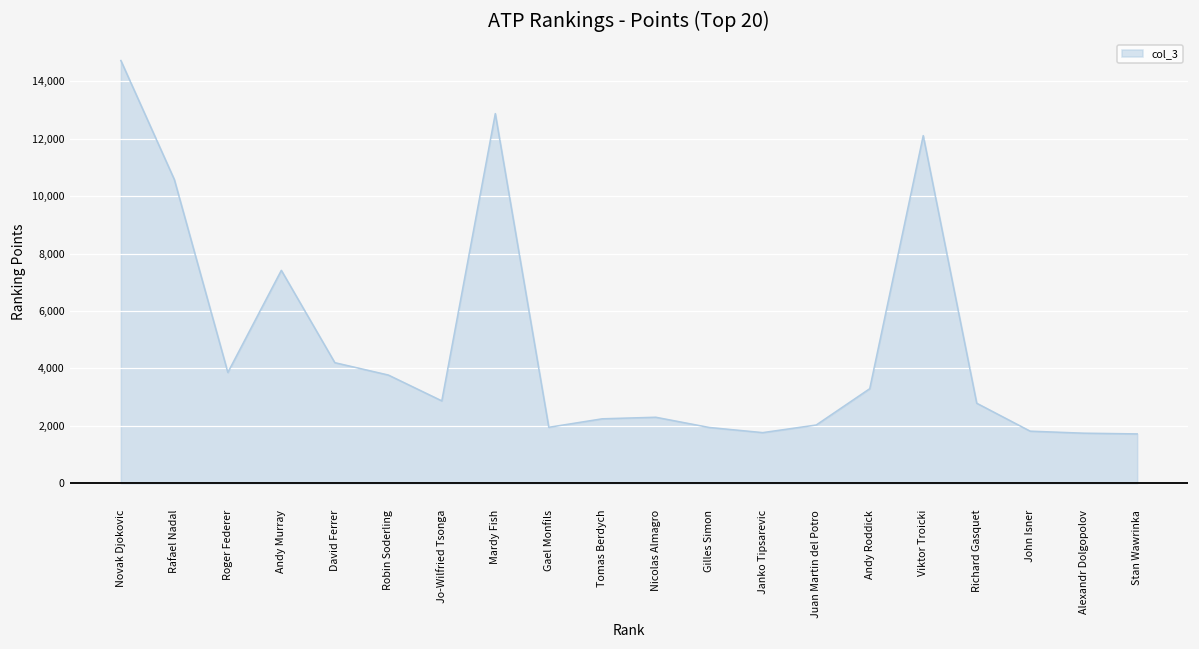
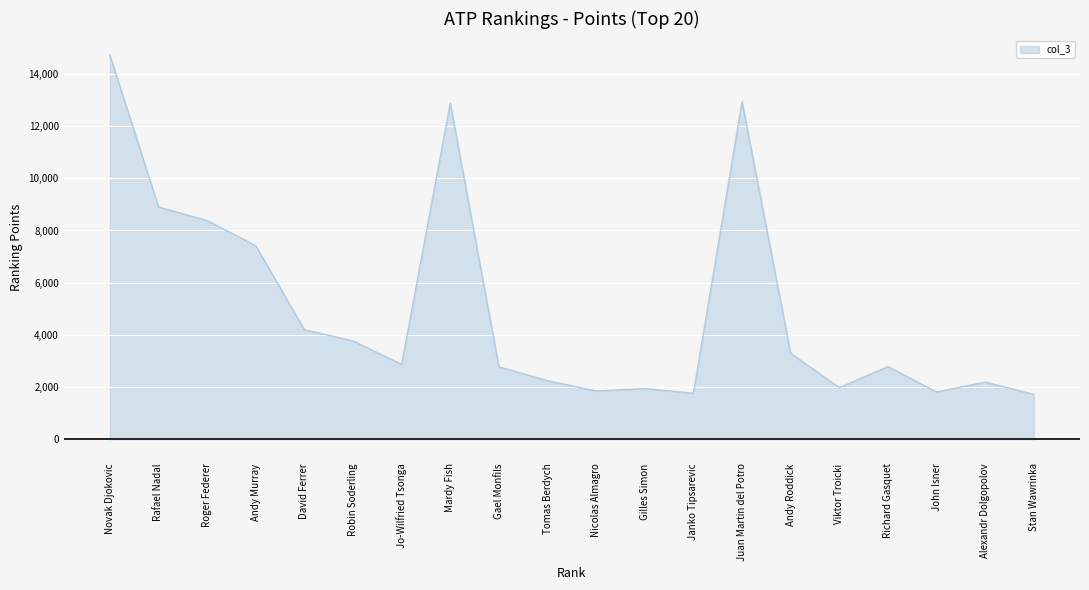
  {
    "Novak Djokovic": "14,700",
-   "Rafael Nadal": "10,600",
-   "Roger Federer": "3,900",
+   "Rafael Nadal": "8,900",
+   "Roger Federer": "8,400",
    "Andy Murray": "7,400",
    "David Ferrer": "4,200",
    "Robin Soderling": "3,800",
    "Jo-Wilfried Tsonga": "2,900",
    "Mardy Fish": "12,900",
-   "Gael Monfils": "2,000",
+   "Gael Monfils": "2,800",
    "Tomas Berdych": "2,200",
-   "Nicolas Almagro": "2,300",
+   "Nicolas Almagro": "1,900",
    "Gilles Simon": "1,900",
    "Janko Tipsarevic": "1,800",
-   "Juan Martin del Potro": "2,000",
+   "Juan Martin del Potro": "12,900",
    "Andy Roddick": "3,300",
-   "Viktor Troicki": "12,100",
+   "Viktor Troicki": "2,000",
    "Richard Gasquet": "2,800",
    "John Isner": "1,800",
-   "Alexandr Dolgopolov": "1,700",
+   "Alexandr Dolgopolov": "2,200",
    "Stan Wawrinka": "1,700"
  }
